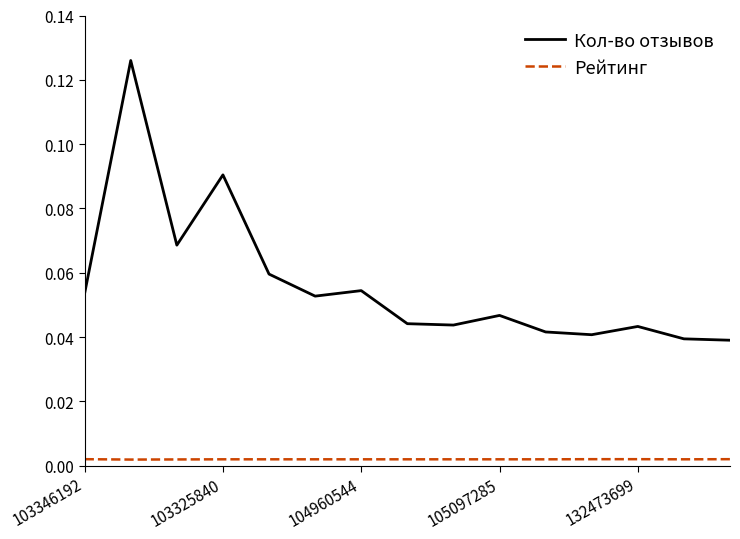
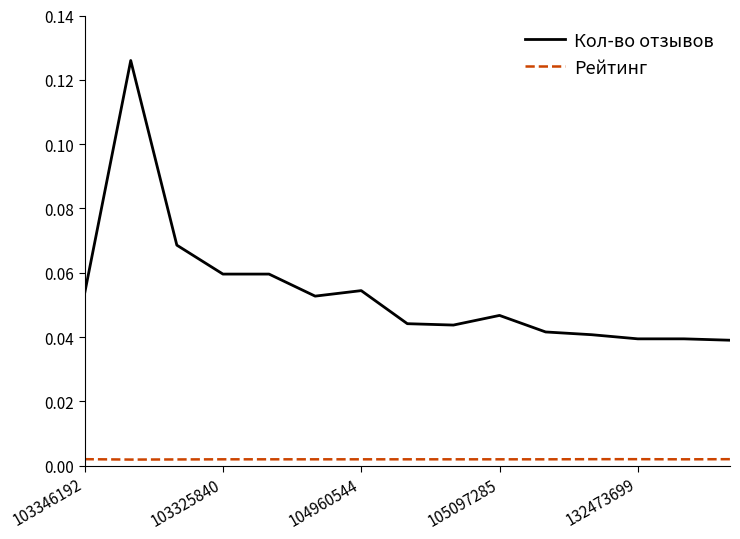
  {
    "Кол-во отзывов": {
      "103346192": 0.054,
-     "103325840": 0.090,
+     "103325840": 0.060,
      "104960544": 0.054,
      "105097285": 0.047,
-     "132473699": 0.043
+     "132473699": 0.039
    },
    "Рейтинг": {
      "103346192": 0.002,
      "103325840": 0.002,
      "104960544": 0.002,
      "105097285": 0.002,
      "132473699": 0.002
    }
  }
